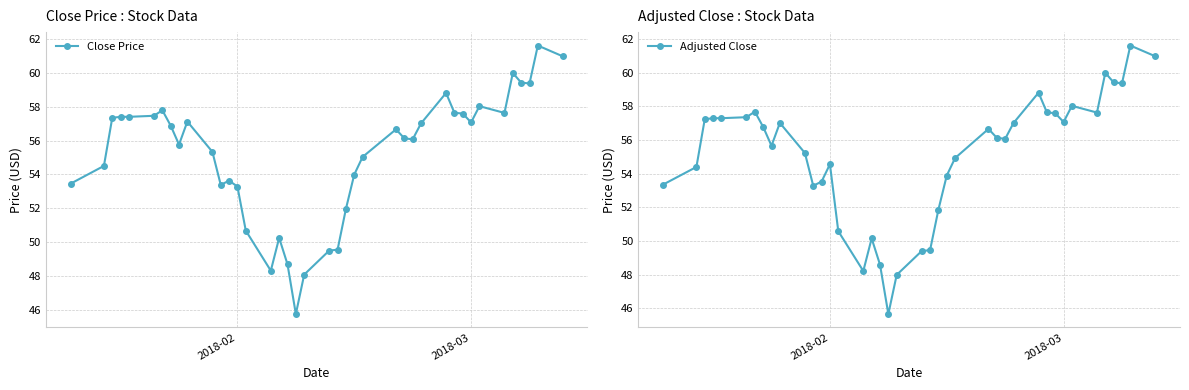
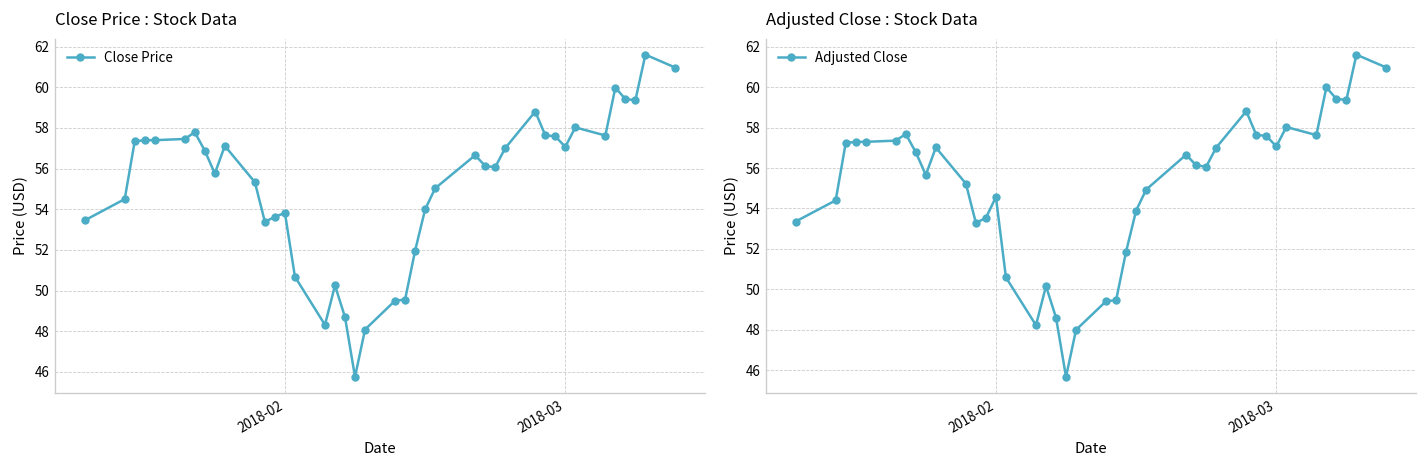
  {
    "Close Price : Stock Data": {
-     "2018-02": 53.3,
+     "2018-02": 53.8,
      "2018-03": 57.1
    },
    "Adjusted Close : Stock Data": {
      "2018-02": 54.6,
      "2018-03": 57.1
    }
  }
